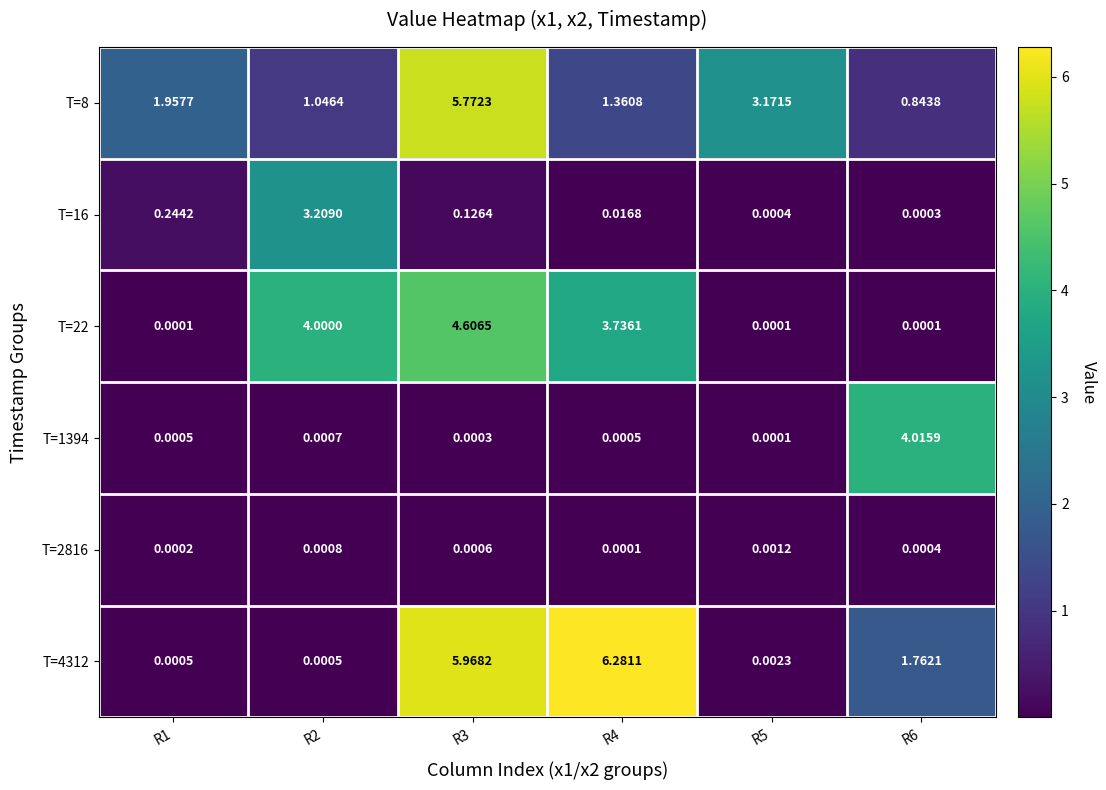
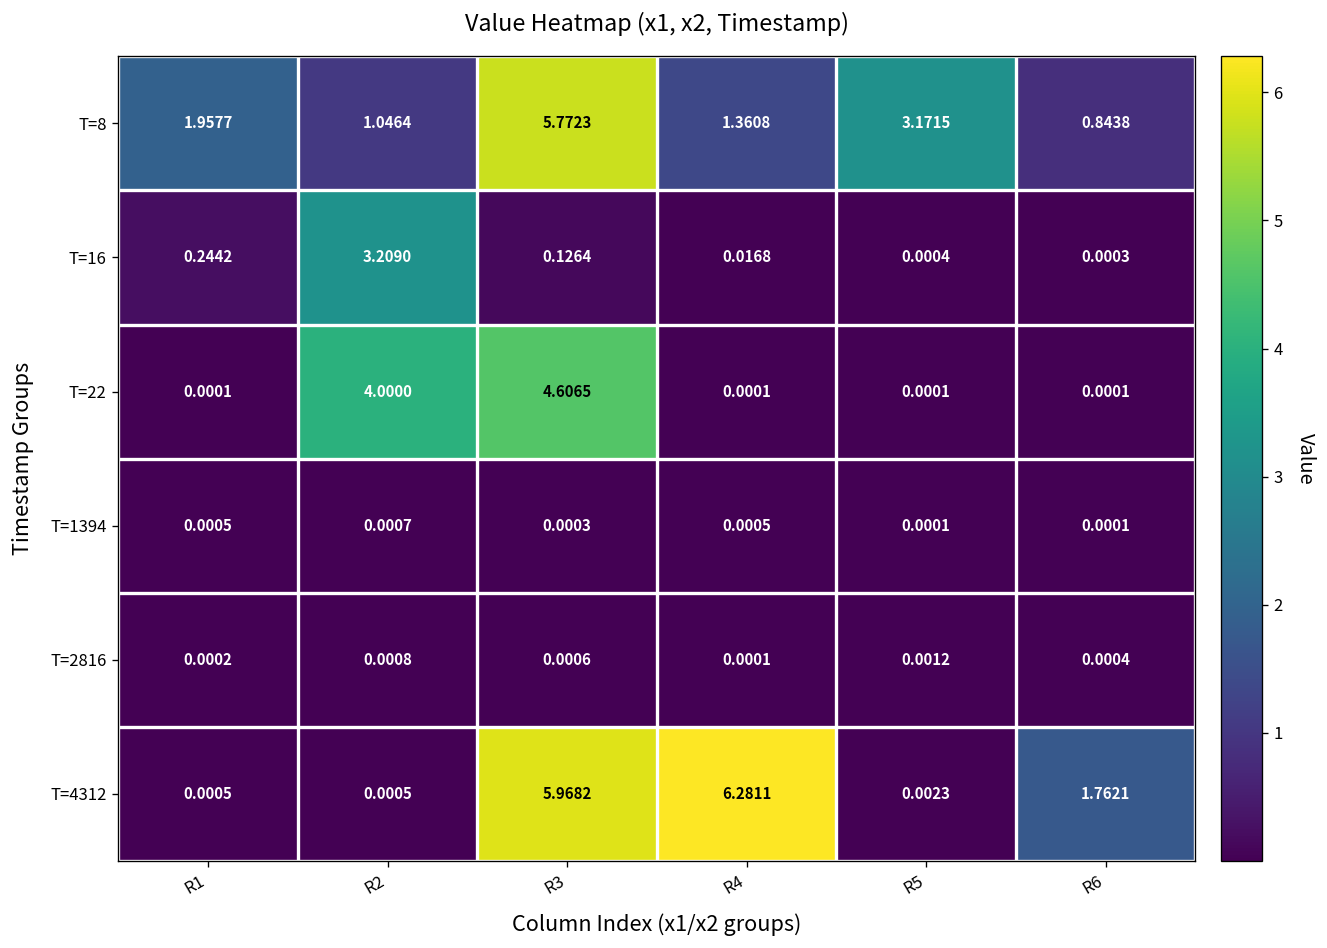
  {
    "T=8": {
      "R1": 1.9577,
      "R2": 1.0464,
      "R3": 5.7723,
      "R4": 1.3608,
      "R5": 3.1715,
      "R6": 0.8438
    },
    "T=16": {
      "R1": 0.2442,
      "R2": 3.2090,
      "R3": 0.1264,
      "R4": 0.0168,
      "R5": 0.0004,
      "R6": 0.0003
    },
    "T=22": {
      "R1": 0.0001,
      "R2": 4.0000,
      "R3": 4.6065,
-     "R4": 3.7361,
+     "R4": 0.0001,
      "R5": 0.0001,
      "R6": 0.0001
    },
    "T=1394": {
      "R1": 0.0005,
      "R2": 0.0007,
      "R3": 0.0003,
      "R4": 0.0005,
      "R5": 0.0001,
-     "R6": 4.0159
+     "R6": 0.0001
    },
    "T=2816": {
      "R1": 0.0002,
      "R2": 0.0008,
      "R3": 0.0006,
      "R4": 0.0001,
      "R5": 0.0012,
      "R6": 0.0004
    },
    "T=4312": {
      "R1": 0.0005,
      "R2": 0.0005,
      "R3": 5.9682,
      "R4": 6.2811,
      "R5": 0.0023,
      "R6": 1.7621
    }
  }
